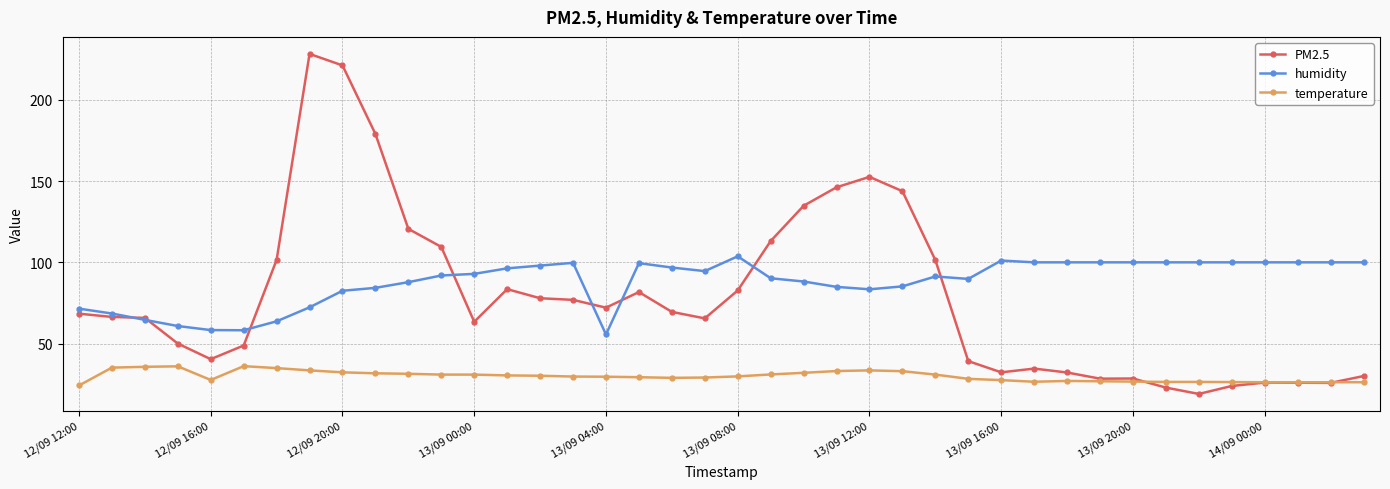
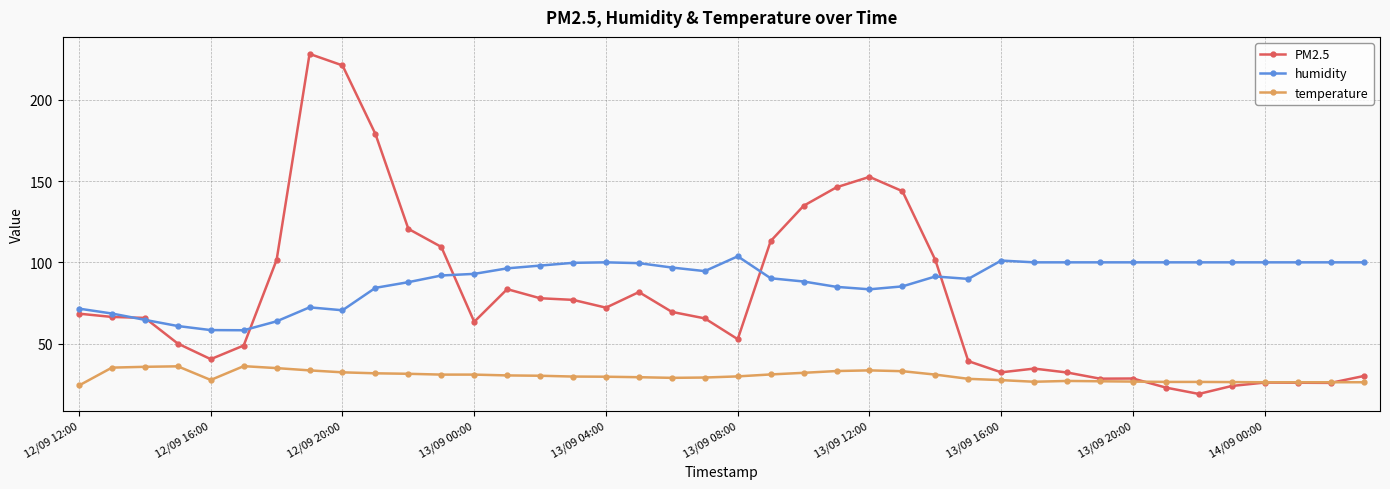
  {
    "PM2.5": {
      "12/09 12:00": 68,
      "12/09 16:00": 40,
      "12/09 20:00": 221,
      "13/09 00:00": 63,
      "13/09 04:00": 72,
-     "13/09 08:00": 83,
+     "13/09 08:00": 53,
      "13/09 12:00": 153,
      "13/09 16:00": 32,
      "13/09 20:00": 29
    },
    "humidity": {
      "12/09 12:00": 72,
      "12/09 16:00": 58,
-     "12/09 20:00": 83,
+     "12/09 20:00": 71,
      "13/09 00:00": 93,
-     "13/09 04:00": 56,
+     "13/09 04:00": 100,
      "13/09 08:00": 104,
      "13/09 12:00": 83,
      "13/09 16:00": 101,
      "13/09 20:00": 100,
      "14/09 00:00": 100
    },
    "temperature": {
      "12/09 12:00": 24,
      "12/09 16:00": 28,
      "12/09 20:00": 32,
      "13/09 00:00": 31,
      "13/09 04:00": 30,
      "13/09 08:00": 30,
      "13/09 12:00": 34,
      "13/09 16:00": 28,
      "13/09 20:00": 27
    }
  }
